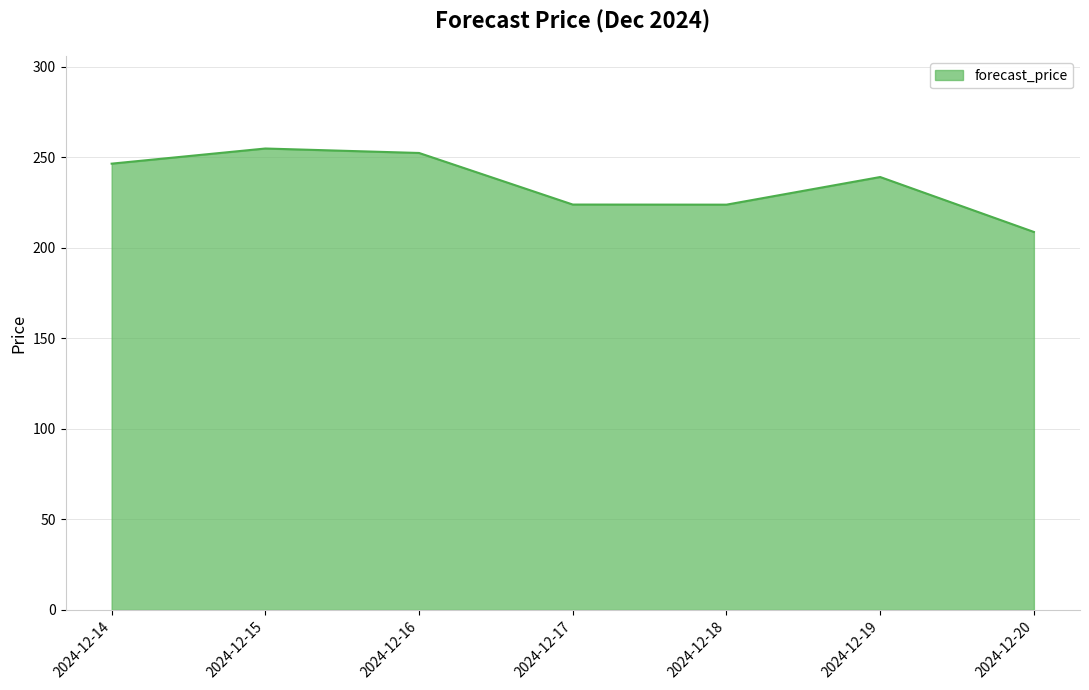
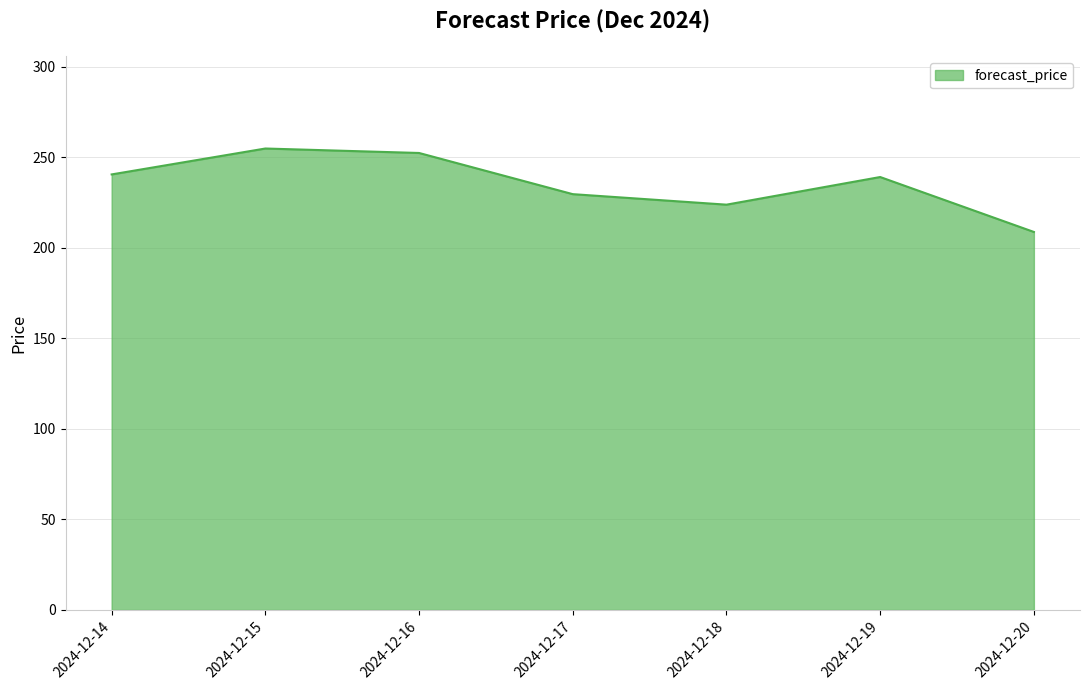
  {
-   "2024-12-14": 246,
+   "2024-12-14": 240,
    "2024-12-15": 255,
    "2024-12-16": 252,
-   "2024-12-17": 224,
+   "2024-12-17": 230,
    "2024-12-18": 224,
    "2024-12-19": 239,
    "2024-12-20": 209
  }
